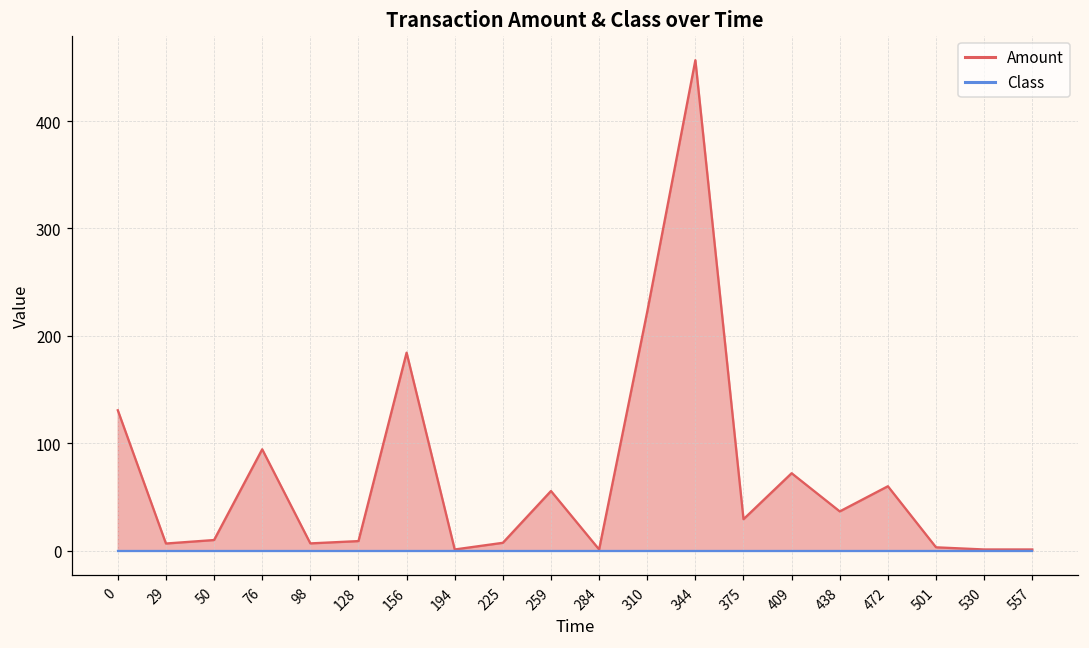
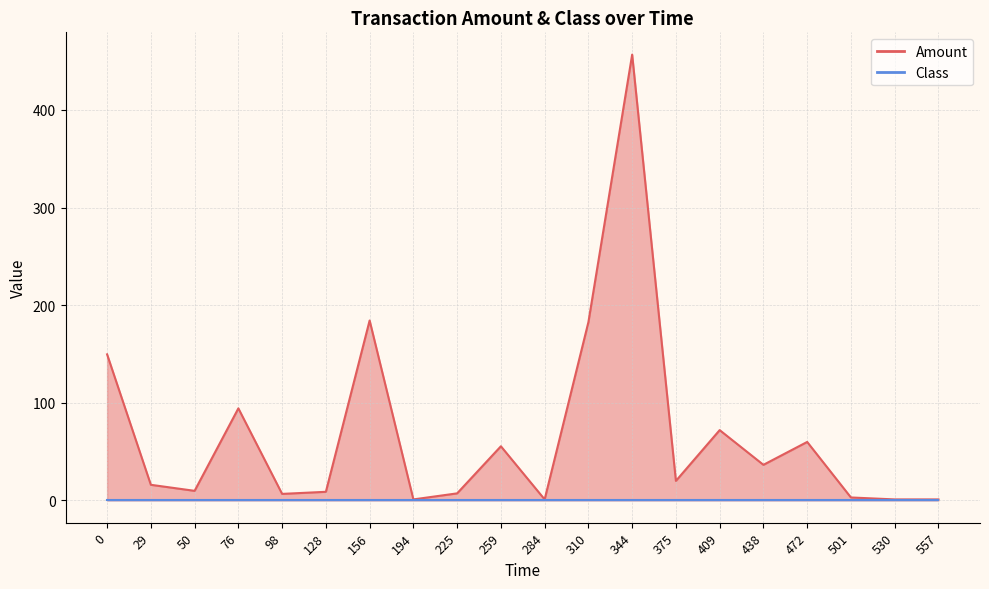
  {
    "Amount": {
-     "0": 130,
-     "29": 10,
+     "0": 150,
+     "29": 20,
      "50": 10,
      "76": 90,
      "98": 10,
      "128": 10,
      "156": 180,
      "225": 10,
      "259": 60,
-     "310": 220,
+     "310": 180,
      "344": 460,
-     "375": 30,
+     "375": 20,
      "409": 70,
      "438": 40,
      "472": 60,
      "501": 0
    },
    "Class": {
      "0": 0,
      "29": 0,
      "50": 0,
      "76": 0,
      "98": 0,
      "128": 0,
      "156": 0,
      "225": 0,
      "259": 0,
      "310": 0,
      "344": 0,
      "375": 0,
      "409": 0,
      "438": 0,
      "472": 0,
      "501": 0
    }
  }
